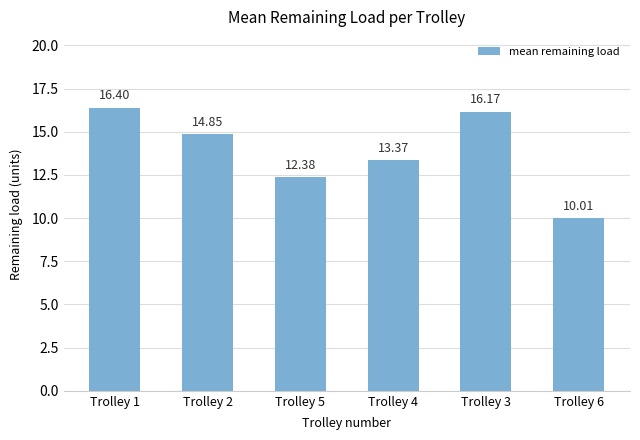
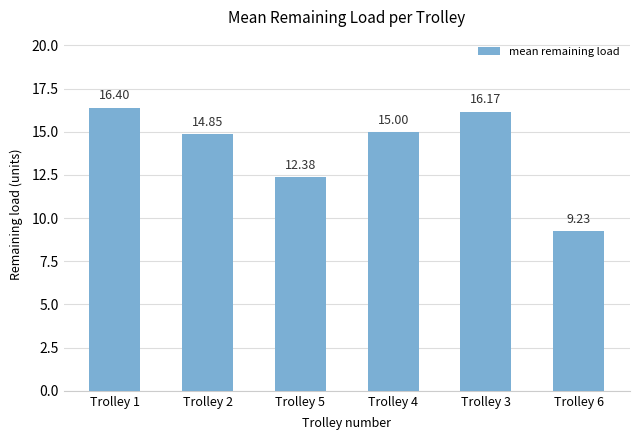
  {
    "Trolley 1": 16.40,
    "Trolley 2": 14.85,
    "Trolley 5": 12.38,
-   "Trolley 4": 13.37,
+   "Trolley 4": 15.00,
    "Trolley 3": 16.17,
-   "Trolley 6": 10.01
+   "Trolley 6": 9.23
  }
